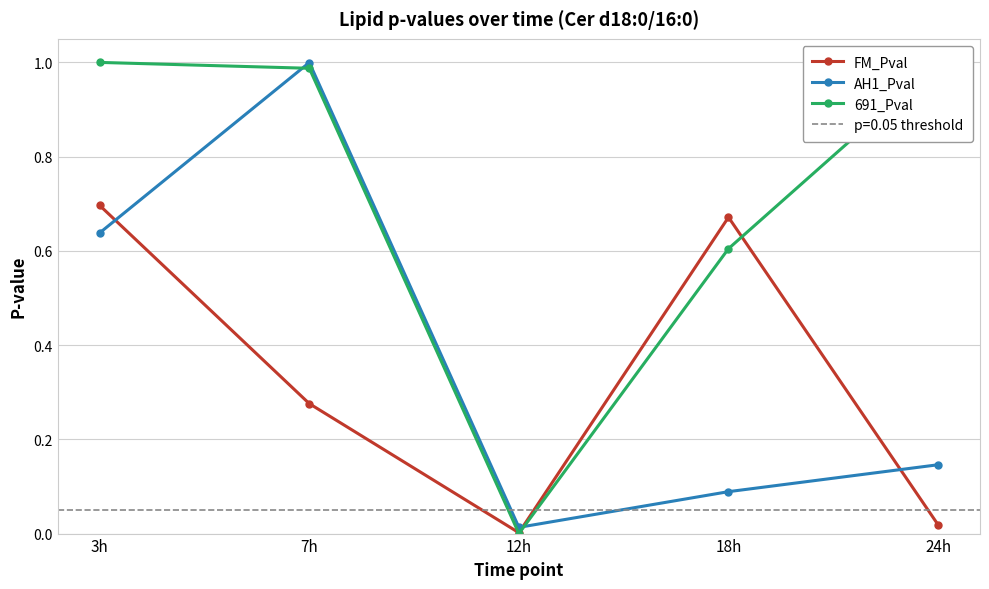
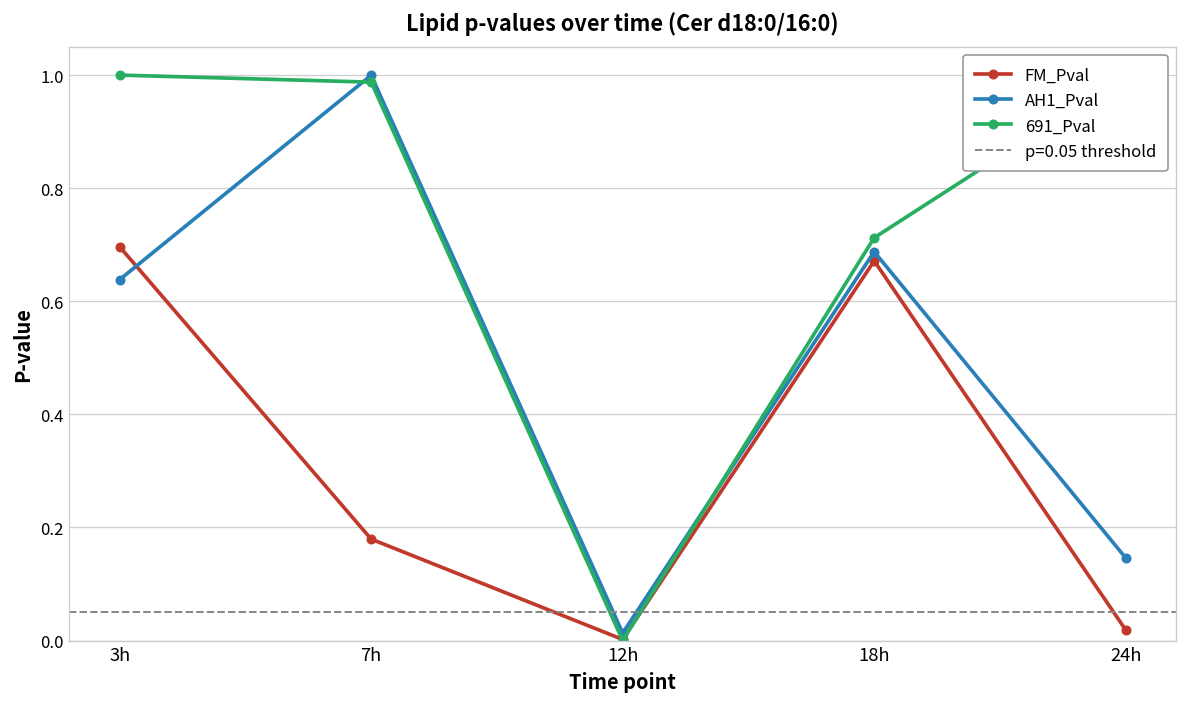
  {
    "FM_Pval": {
      "3h": 0.70,
-     "7h": 0.28,
+     "7h": 0.18,
      "18h": 0.67,
      "24h": 0.02
    },
    "AH1_Pval": {
      "3h": 0.64,
      "7h": 1.00,
      "12h": 0.01,
-     "18h": 0.09,
+     "18h": 0.69,
      "24h": 0.15
    },
    "691_Pval": {
      "3h": 1.00,
      "7h": 0.99,
-     "18h": 0.60
+     "18h": 0.71
    }
  }
